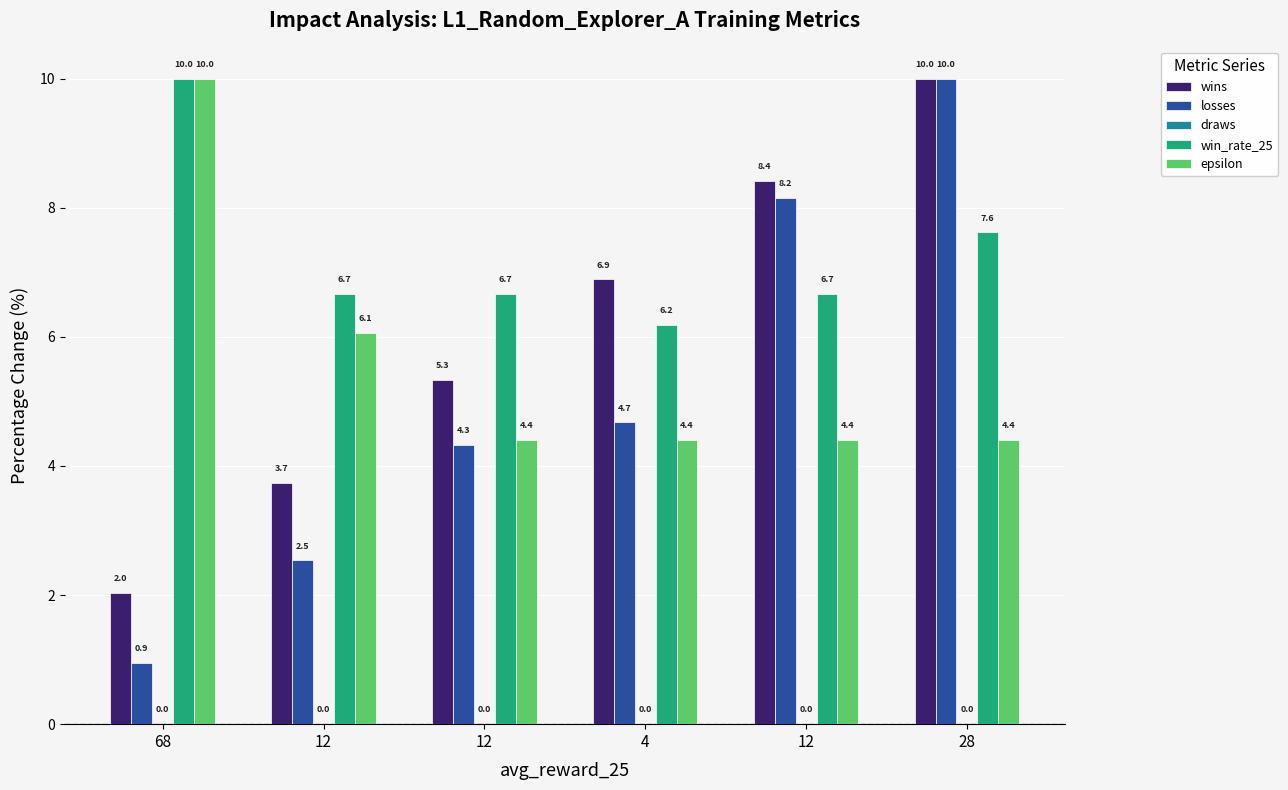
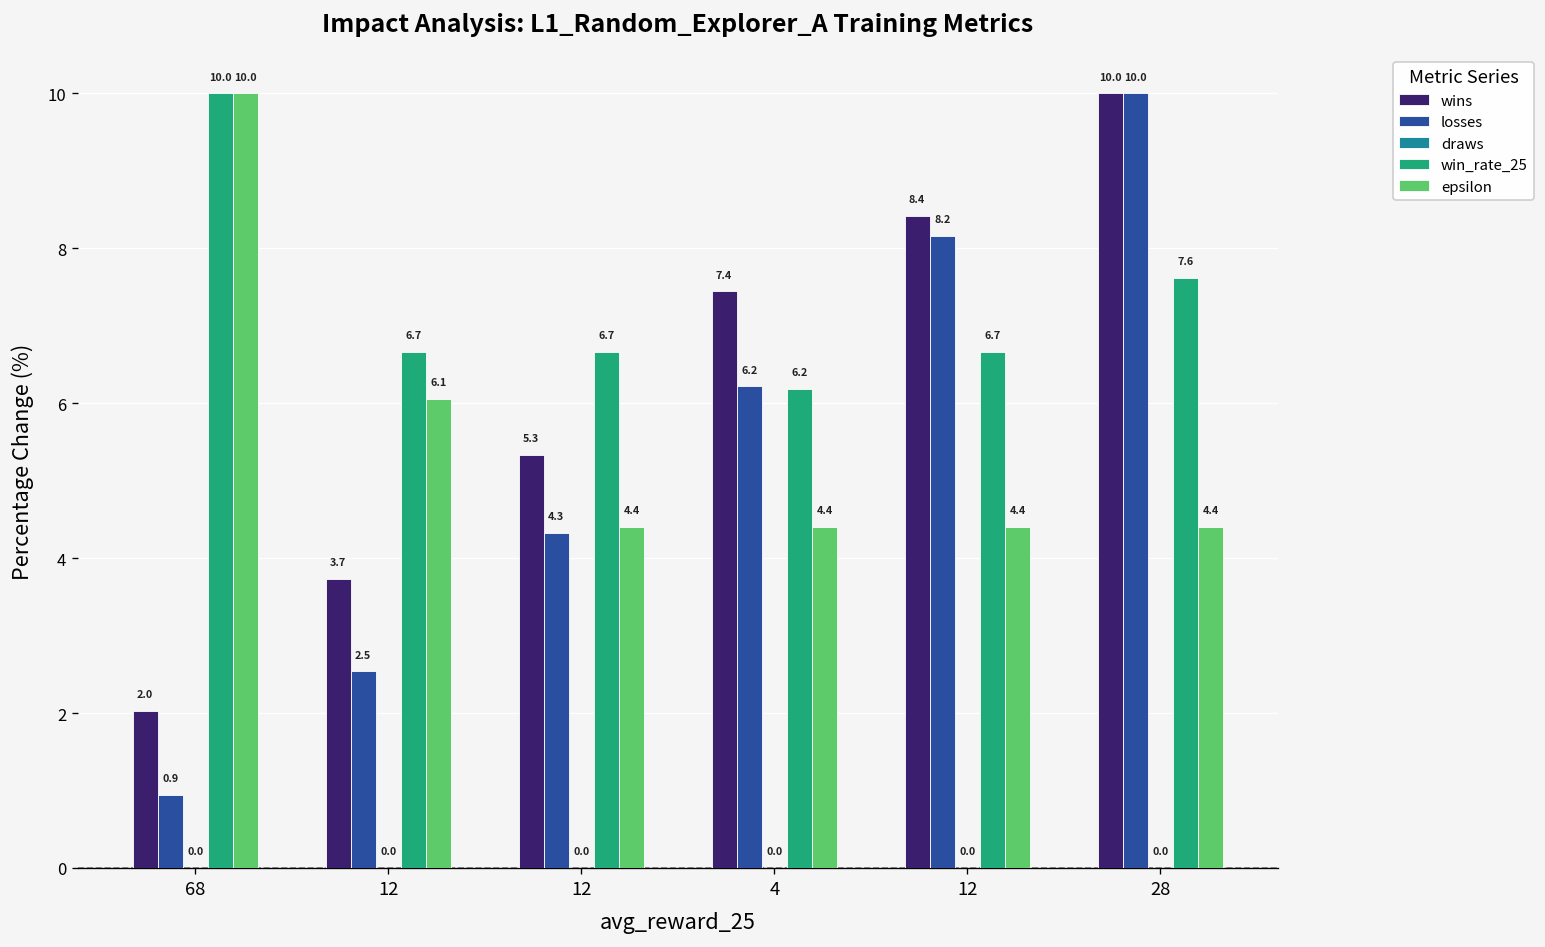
  {
    "wins": {
      "68": 2.0,
-     "4": 6.9,
+     "4": 7.4,
      "28": 10.0
    },
    "losses": {
      "68": 0.9,
-     "4": 4.7,
+     "4": 6.2,
      "28": 10.0
    },
    "epsilon": {
      "68": 10.0,
      "4": 4.4,
      "28": 4.4
    }
  }
